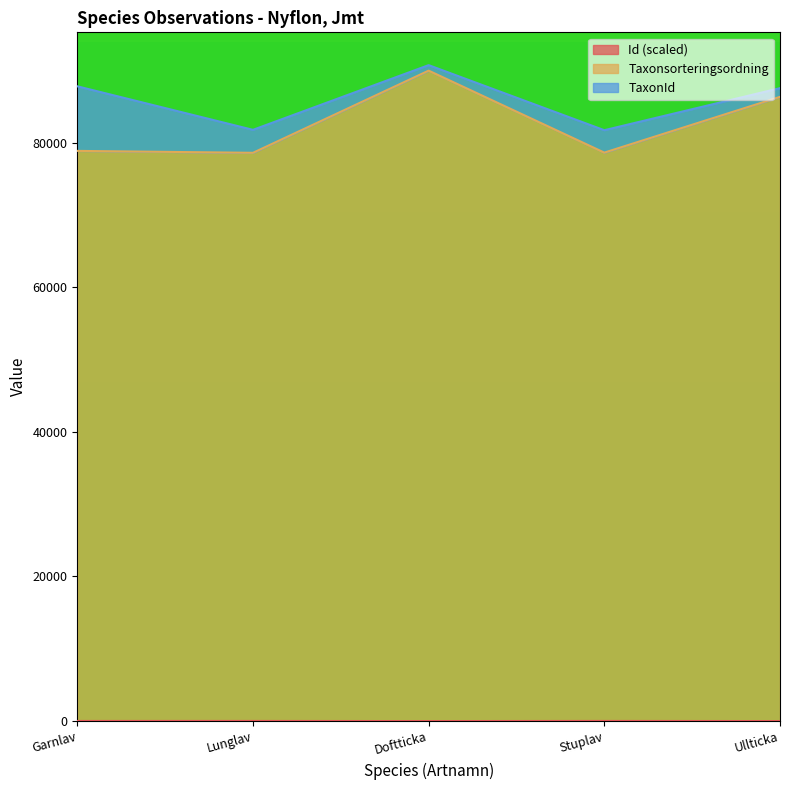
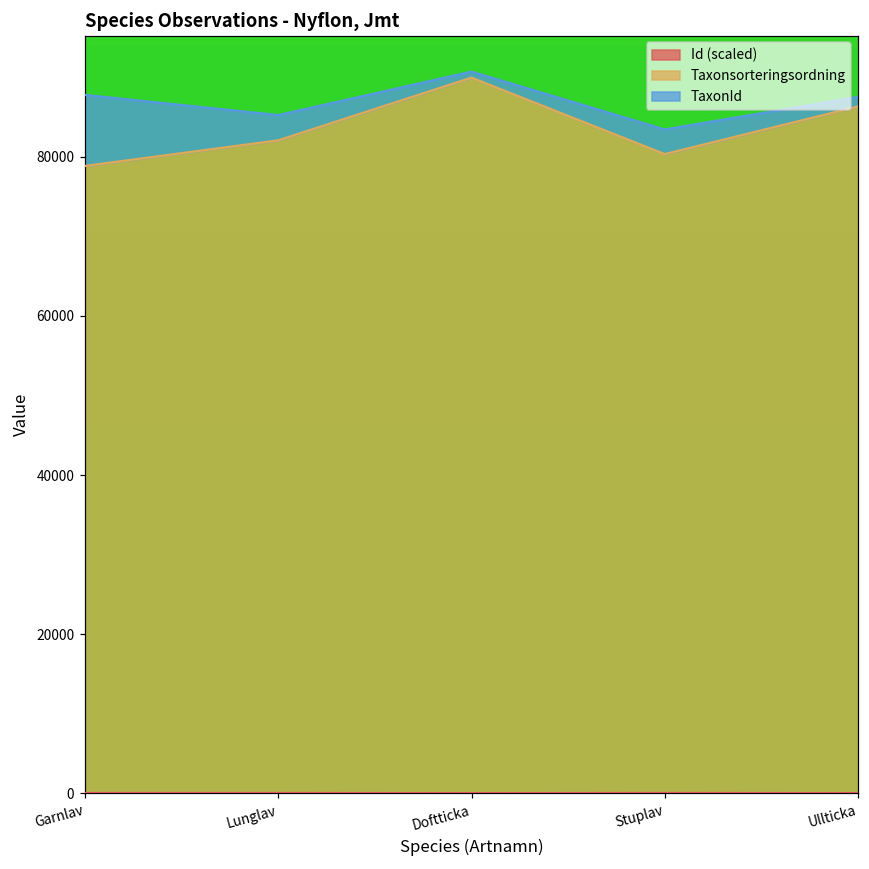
  {
    "Id (scaled)": {
      "Garnlav": 0,
      "Lunglav": 0,
      "Doftticka": 0,
      "Stuplav": 0,
      "Ullticka": 0
    },
    "Taxonsorteringsordning": {
      "Garnlav": 79000,
-     "Lunglav": 79000,
+     "Lunglav": 82000,
      "Doftticka": 90000,
-     "Stuplav": 79000,
+     "Stuplav": 80000,
      "Ullticka": 86000
    },
    "TaxonId": {
      "Garnlav": 9000,
      "Lunglav": 3000,
      "Doftticka": 1000,
      "Stuplav": 3000,
      "Ullticka": 1000
    }
  }
